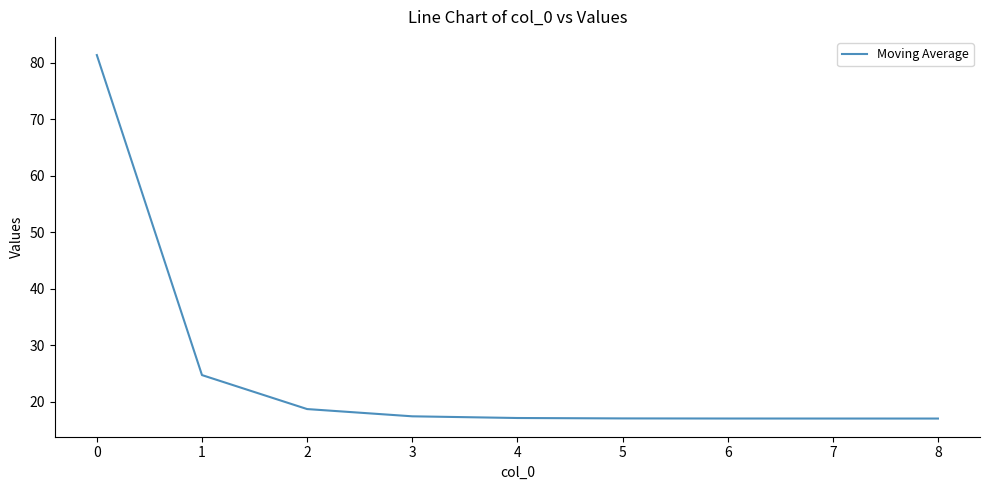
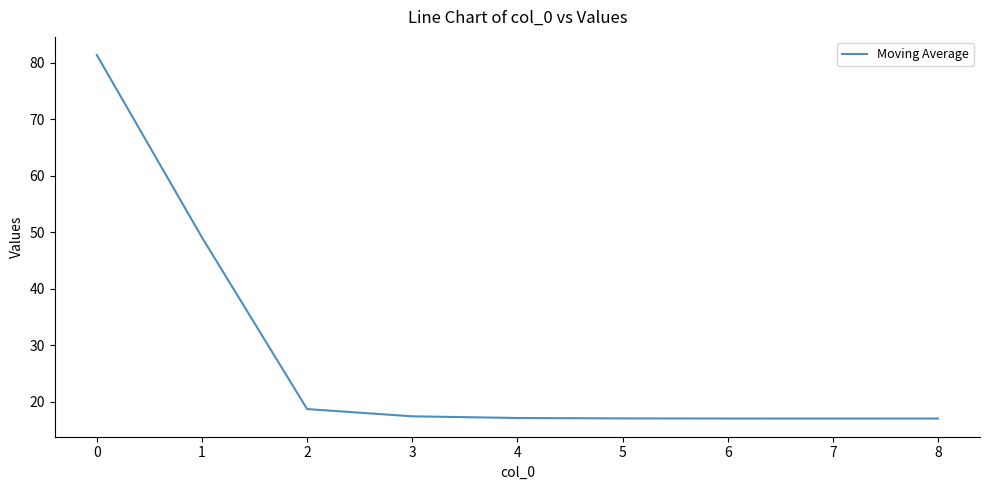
  {
    "0": 81,
-   "1": 25,
+   "1": 49,
    "2": 19,
    "3": 17,
    "4": 17,
    "5": 17,
    "6": 17,
    "7": 17,
    "8": 17
  }
